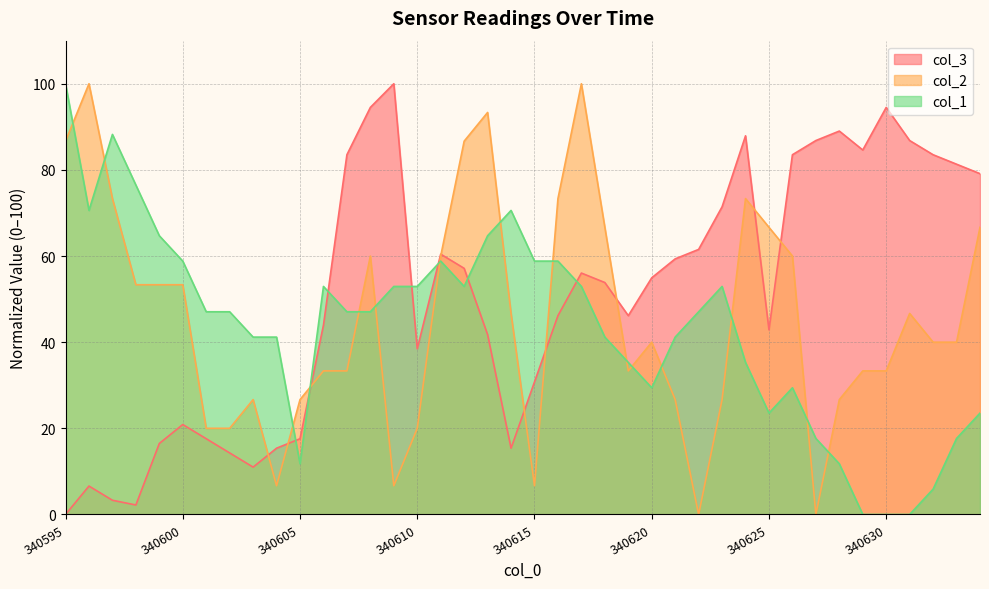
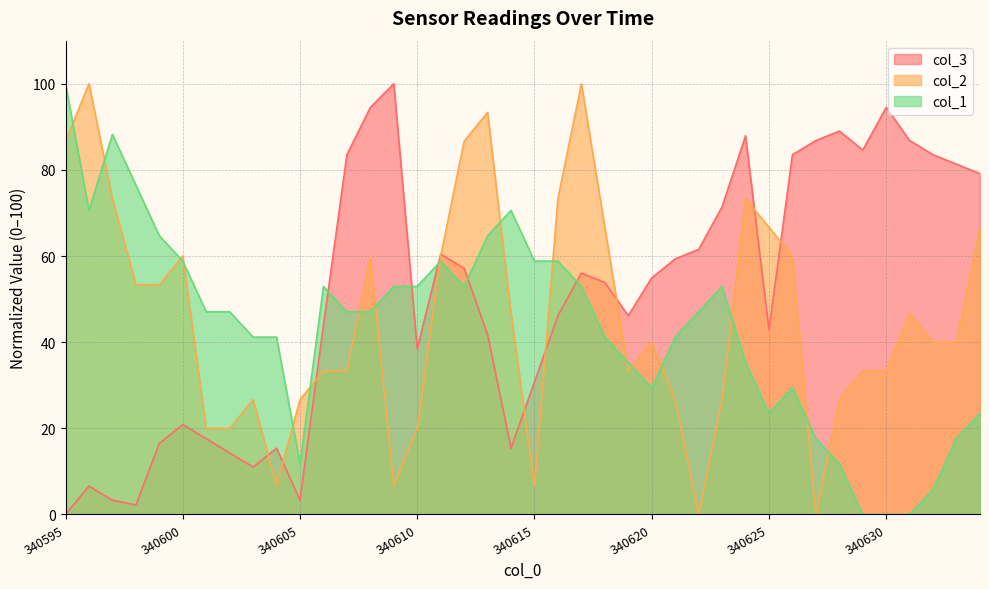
  {
    "col_3": {
      "340595": 0,
      "340600": 21,
-     "340605": 18,
+     "340605": 3,
      "340610": 38,
      "340615": 31,
      "340620": 55,
      "340625": 43,
      "340630": 95
    },
    "col_2": {
      "340595": 87,
-     "340600": 53,
+     "340600": 60,
      "340605": 27,
      "340610": 20,
      "340615": 7,
      "340620": 40,
      "340625": 67,
      "340630": 33
    },
    "col_1": {
      "340595": 100,
      "340600": 59,
      "340605": 12,
      "340610": 53,
      "340615": 59,
      "340620": 29,
      "340625": 24,
      "340630": 0
    }
  }
